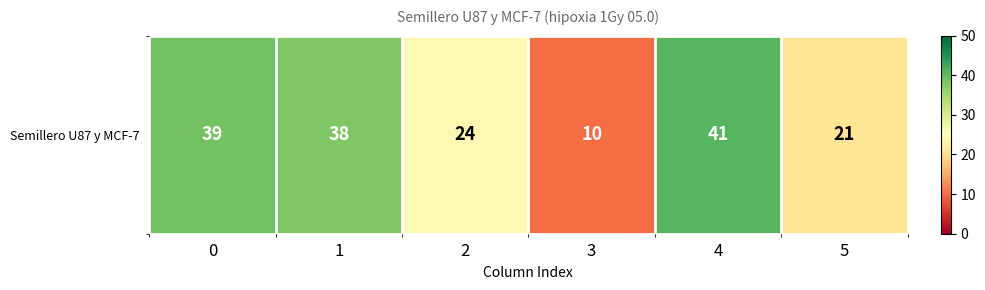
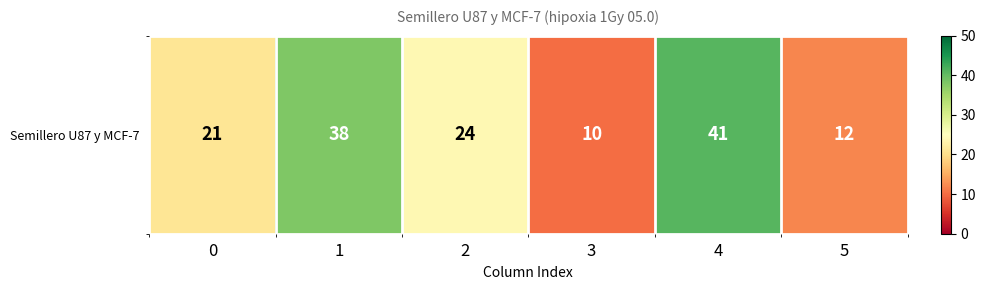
  {
    "Semillero U87 y MCF-7": {
-     "0": 39,
+     "0": 21,
      "1": 38,
      "2": 24,
      "3": 10,
      "4": 41,
-     "5": 21
+     "5": 12
    }
  }
